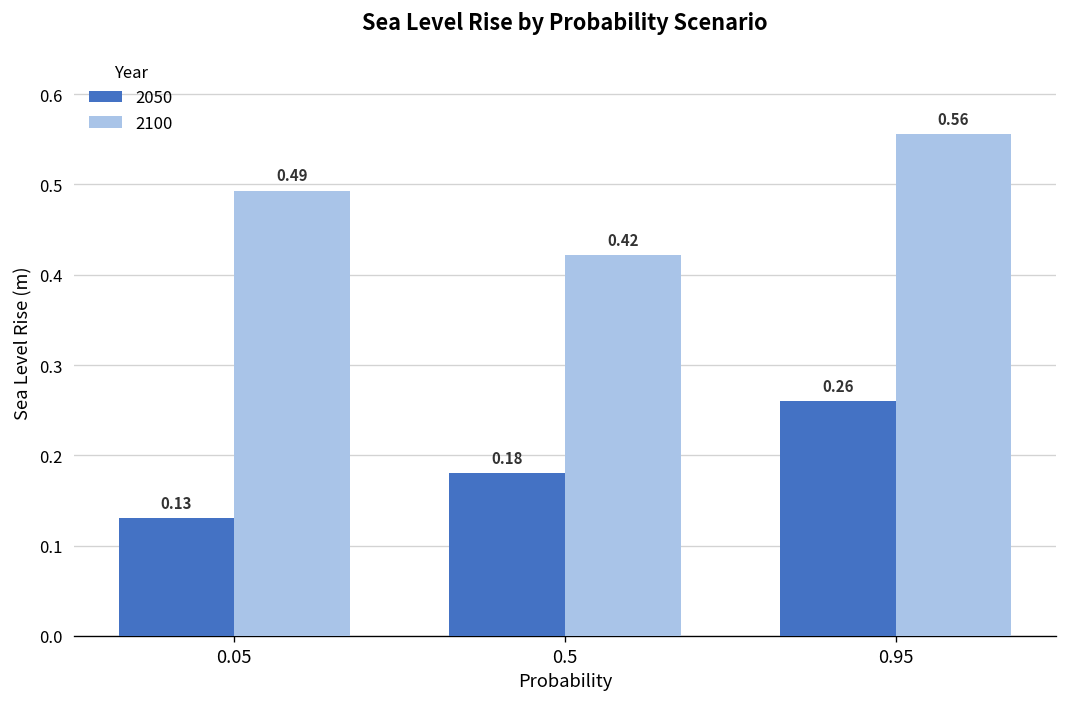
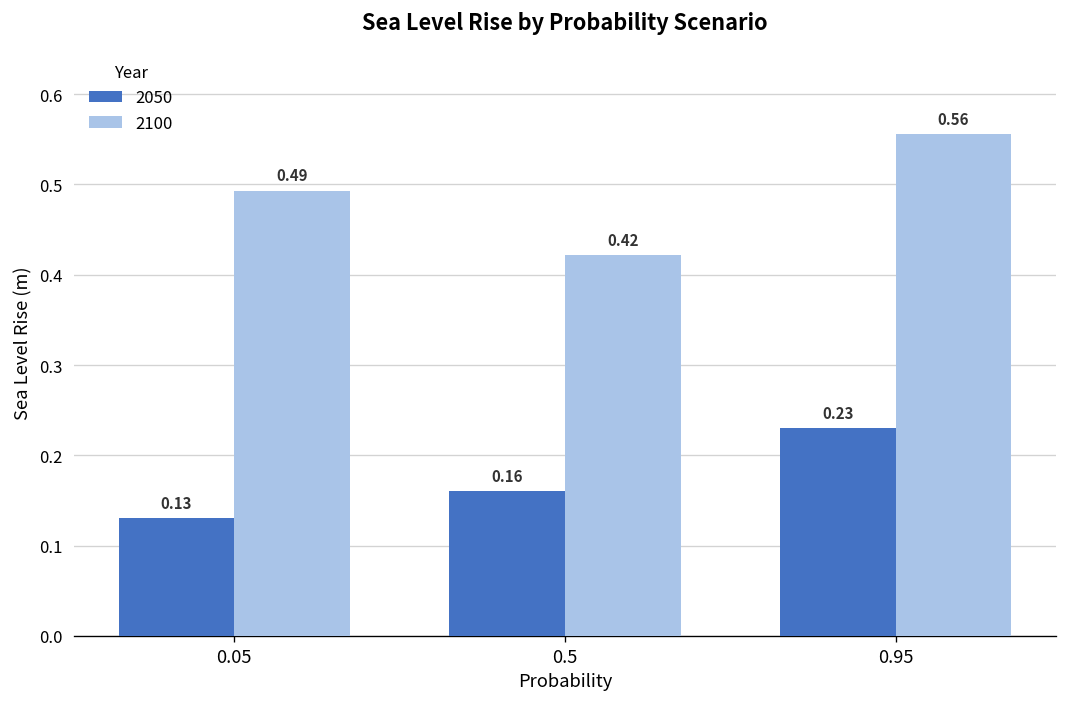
  {
    "2050": {
      "0.05": 0.13,
-     "0.5": 0.18,
-     "0.95": 0.26
+     "0.5": 0.16,
+     "0.95": 0.23
    },
    "2100": {
      "0.05": 0.49,
      "0.5": 0.42,
      "0.95": 0.56
    }
  }
